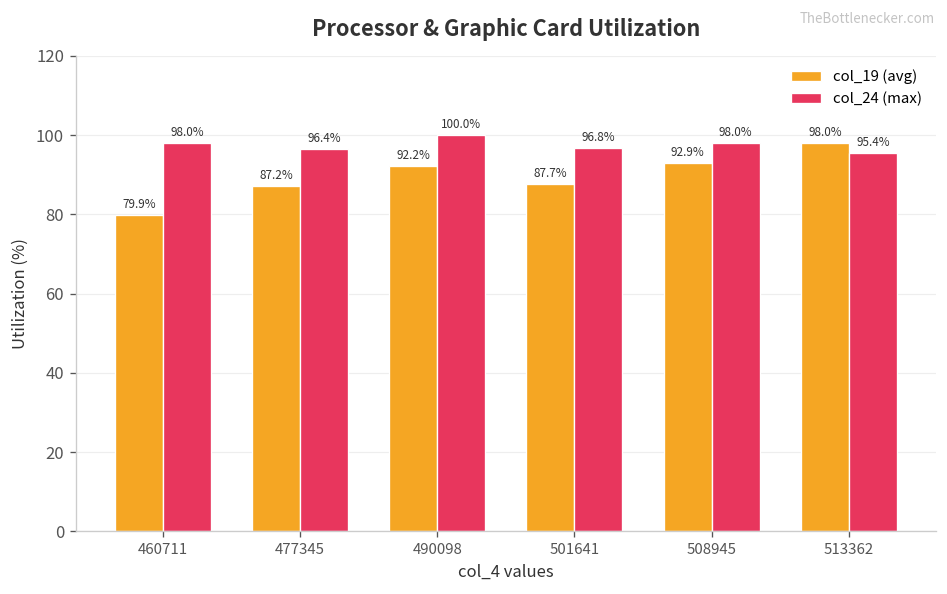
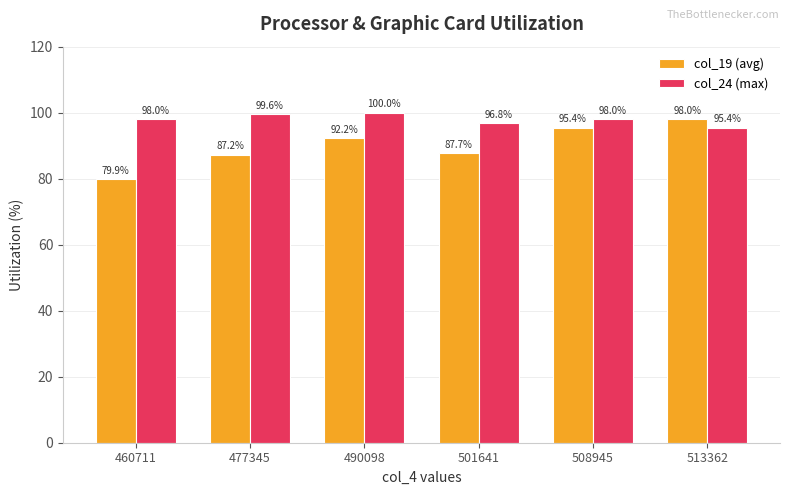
  {
    "col_19 (avg)": {
      "460711": "79.9%",
      "477345": "87.2%",
      "490098": "92.2%",
      "501641": "87.7%",
-     "508945": "92.9%",
+     "508945": "95.4%",
      "513362": "98.0%"
    },
    "col_24 (max)": {
      "460711": "98.0%",
-     "477345": "96.4%",
+     "477345": "99.6%",
      "490098": "100.0%",
      "501641": "96.8%",
      "508945": "98.0%",
      "513362": "95.4%"
    }
  }
